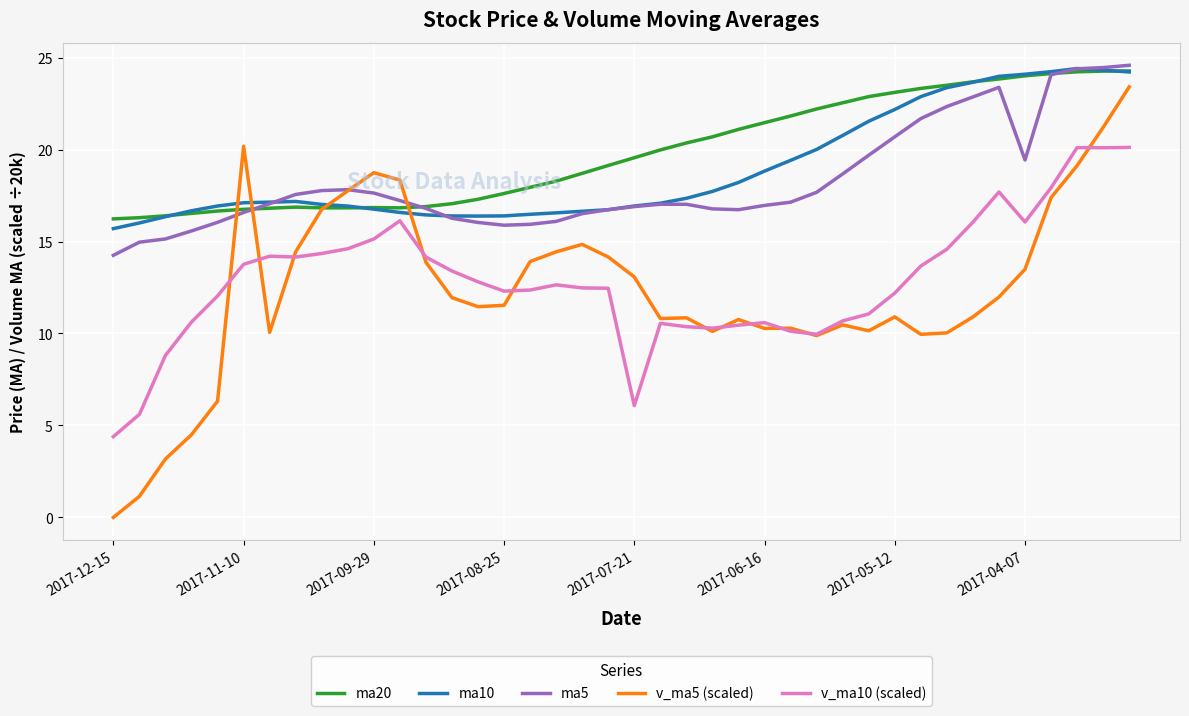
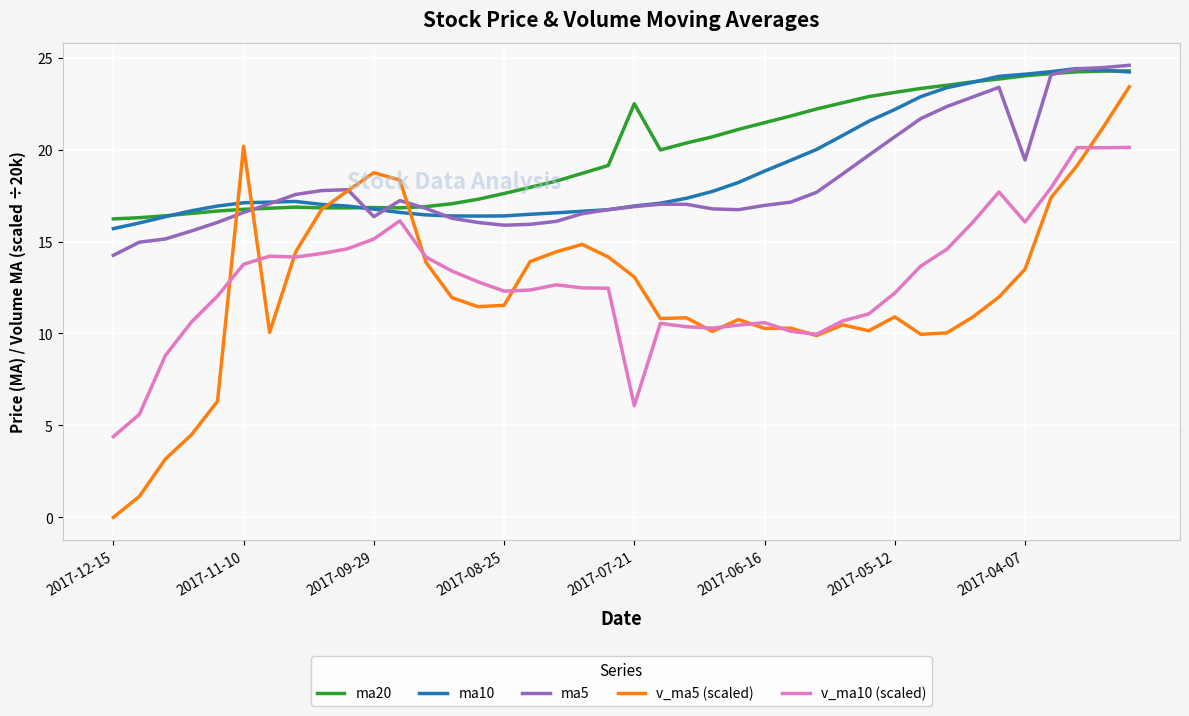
  {
    "ma20": {
      "2017-12-15": 16.2,
      "2017-11-10": 16.8,
      "2017-08-25": 17.6,
-     "2017-07-21": 19.6,
+     "2017-07-21": 22.5,
      "2017-06-16": 21.5,
      "2017-05-12": 23.1
    },
    "ma10": {
      "2017-12-15": 15.7,
      "2017-11-10": 17.1,
      "2017-08-25": 16.4,
      "2017-06-16": 18.8,
      "2017-05-12": 22.2
    },
    "ma5": {
      "2017-12-15": 14.3,
      "2017-11-10": 16.6,
-     "2017-09-29": 17.6,
+     "2017-09-29": 16.4,
      "2017-08-25": 15.9,
      "2017-06-16": 17.0,
      "2017-05-12": 20.7,
      "2017-04-07": 19.4
    },
    "v_ma5 (scaled)": {
      "2017-12-15": 0.0,
      "2017-11-10": 20.2,
      "2017-09-29": 18.7,
      "2017-08-25": 11.5,
      "2017-07-21": 13.1,
      "2017-06-16": 10.3,
      "2017-05-12": 10.9,
      "2017-04-07": 13.5
    },
    "v_ma10 (scaled)": {
      "2017-12-15": 4.4,
      "2017-11-10": 13.8,
      "2017-09-29": 15.1,
      "2017-08-25": 12.3,
      "2017-07-21": 6.1,
      "2017-06-16": 10.6,
      "2017-05-12": 12.2,
      "2017-04-07": 16.1
    }
  }
